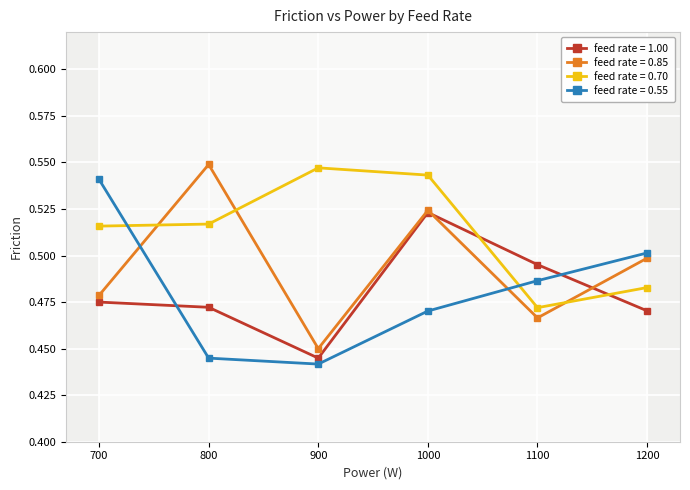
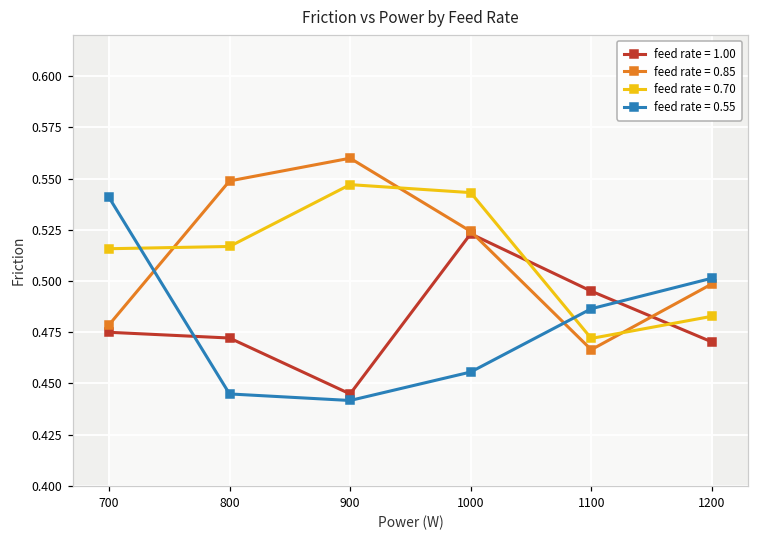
  {
    "feed rate = 1.00": {
      "700": 0.475,
      "800": 0.472,
      "900": 0.445,
      "1100": 0.495,
      "1200": 0.470
    },
    "feed rate = 0.85": {
      "700": 0.479,
      "800": 0.55,
-     "900": 0.45,
+     "900": 0.56,
      "1100": 0.467,
      "1200": 0.499
    },
    "feed rate = 0.70": {
      "700": 0.516,
      "800": 0.517,
      "900": 0.547,
      "1000": 0.543,
      "1100": 0.472,
      "1200": 0.483
    },
    "feed rate = 0.55": {
      "700": 0.541,
      "800": 0.445,
      "900": 0.442,
-     "1000": 0.470,
+     "1000": 0.456,
      "1100": 0.487,
      "1200": 0.501
    }
  }
